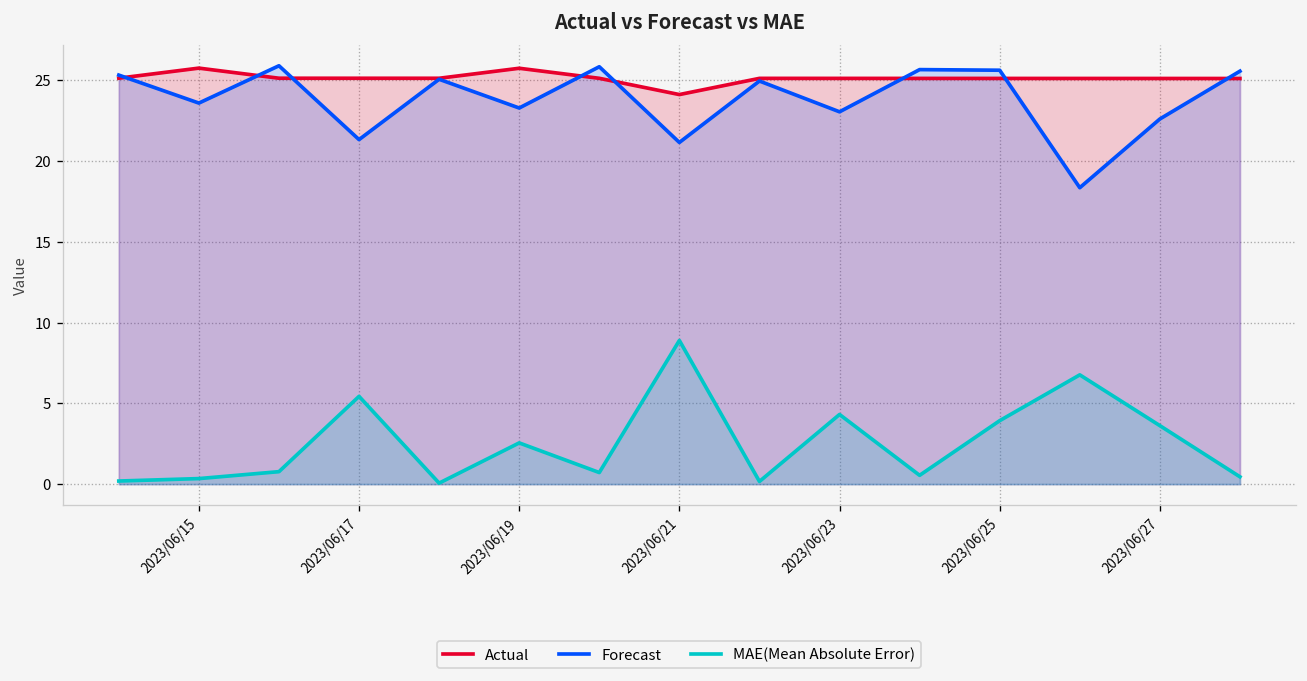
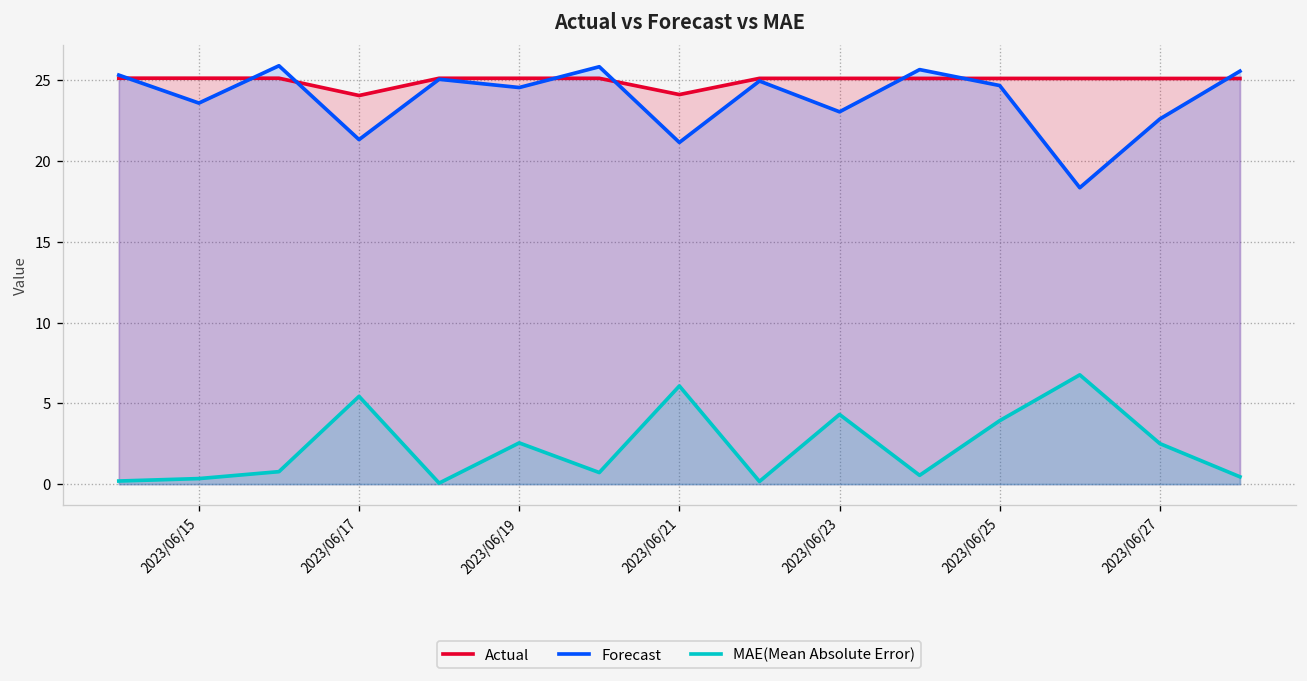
  {
    "Actual": {
-     "2023/06/15": 25.8,
-     "2023/06/17": 25.1,
-     "2023/06/19": 25.7,
+     "2023/06/15": 25.1,
+     "2023/06/17": 24.1,
+     "2023/06/19": 25.1,
      "2023/06/21": 24.1,
      "2023/06/23": 25.1,
      "2023/06/25": 25.1,
      "2023/06/27": 25.1
    },
    "Forecast": {
      "2023/06/15": 23.6,
      "2023/06/17": 21.3,
-     "2023/06/19": 23.3,
+     "2023/06/19": 24.5,
      "2023/06/21": 21.1,
      "2023/06/23": 23.0,
-     "2023/06/25": 25.6,
+     "2023/06/25": 24.7,
      "2023/06/27": 22.6
    },
    "MAE(Mean Absolute Error)": {
      "2023/06/15": 0.3,
      "2023/06/17": 5.4,
      "2023/06/19": 2.6,
-     "2023/06/21": 8.9,
+     "2023/06/21": 6.1,
      "2023/06/23": 4.3,
      "2023/06/25": 3.9,
-     "2023/06/27": 3.6
+     "2023/06/27": 2.5
    }
  }
